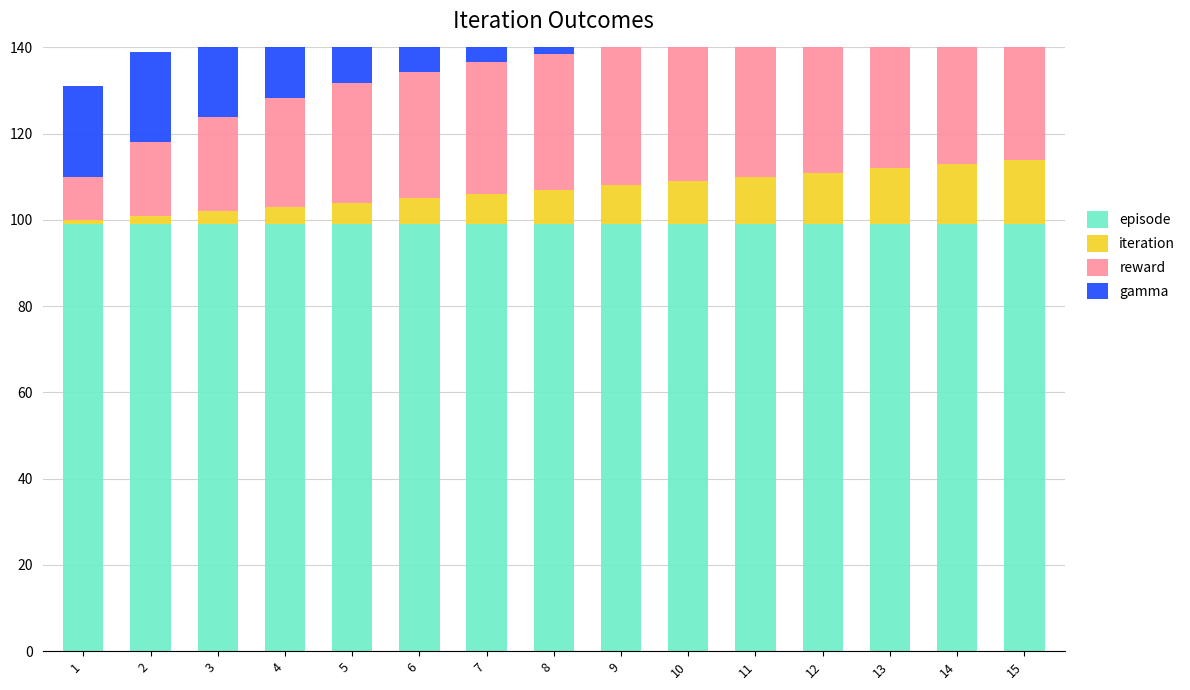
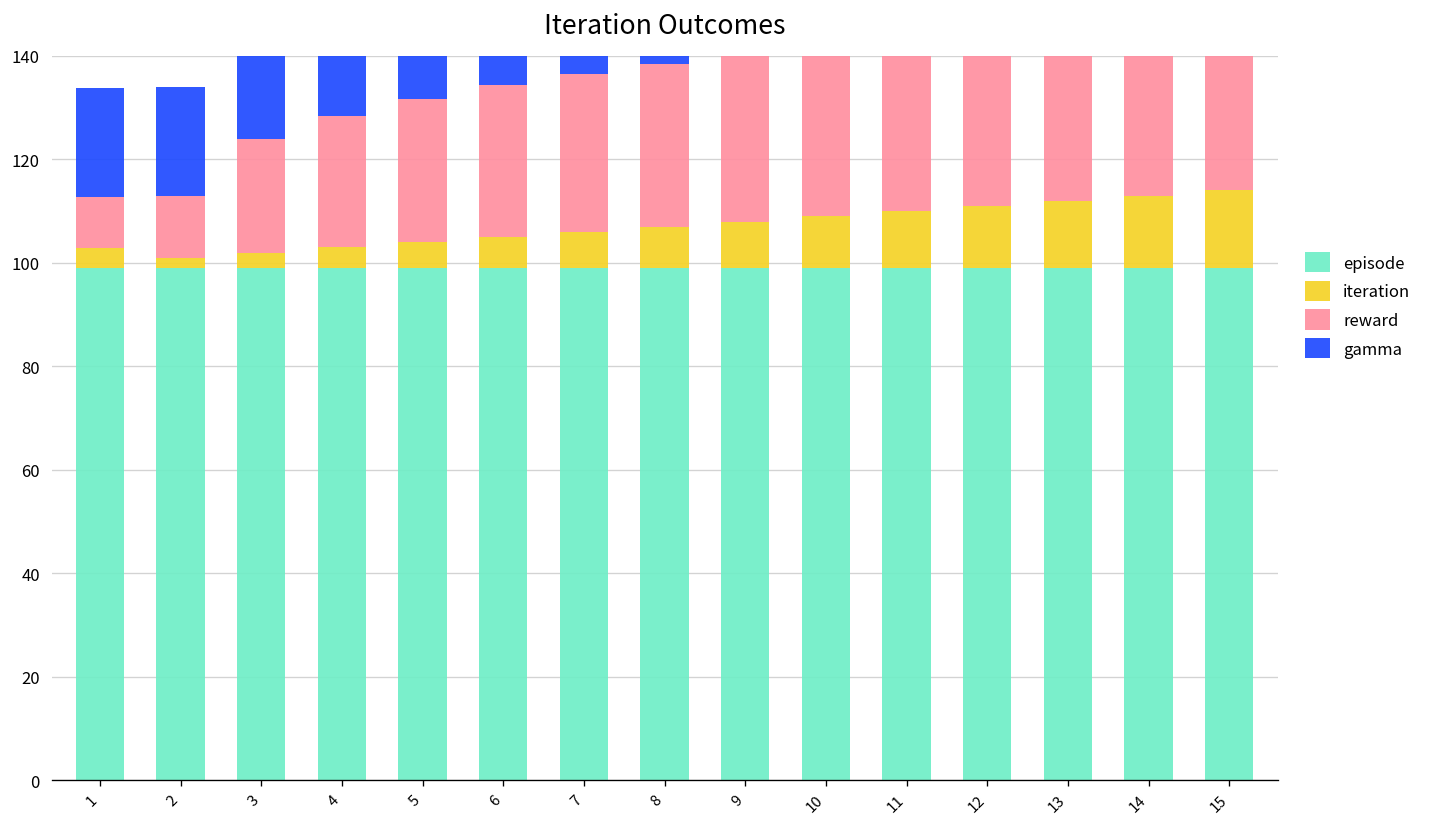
  {
    "episode": {
      "1": 99,
      "2": 99,
      "3": 99,
      "4": 99,
      "5": 99,
      "6": 99,
      "7": 99,
      "8": 99,
      "9": 99,
      "10": 99,
      "11": 99,
      "12": 99,
      "13": 99,
      "14": 99,
      "15": 99
    },
    "iteration": {
-     "1": 1,
+     "1": 4,
      "2": 2,
      "3": 3,
      "4": 4,
      "5": 5,
      "6": 6,
      "7": 7,
      "8": 8,
      "9": 9,
      "10": 10,
      "11": 11,
      "12": 12,
      "13": 13,
      "14": 14,
      "15": 15
    },
    "reward": {
      "1": 10,
-     "2": 17,
+     "2": 12,
      "3": 22,
      "4": 25,
      "5": 28,
      "6": 29,
      "7": 31,
      "8": 31,
      "9": 32
    },
    "gamma": {
      "1": 21,
      "2": 21
    }
  }
